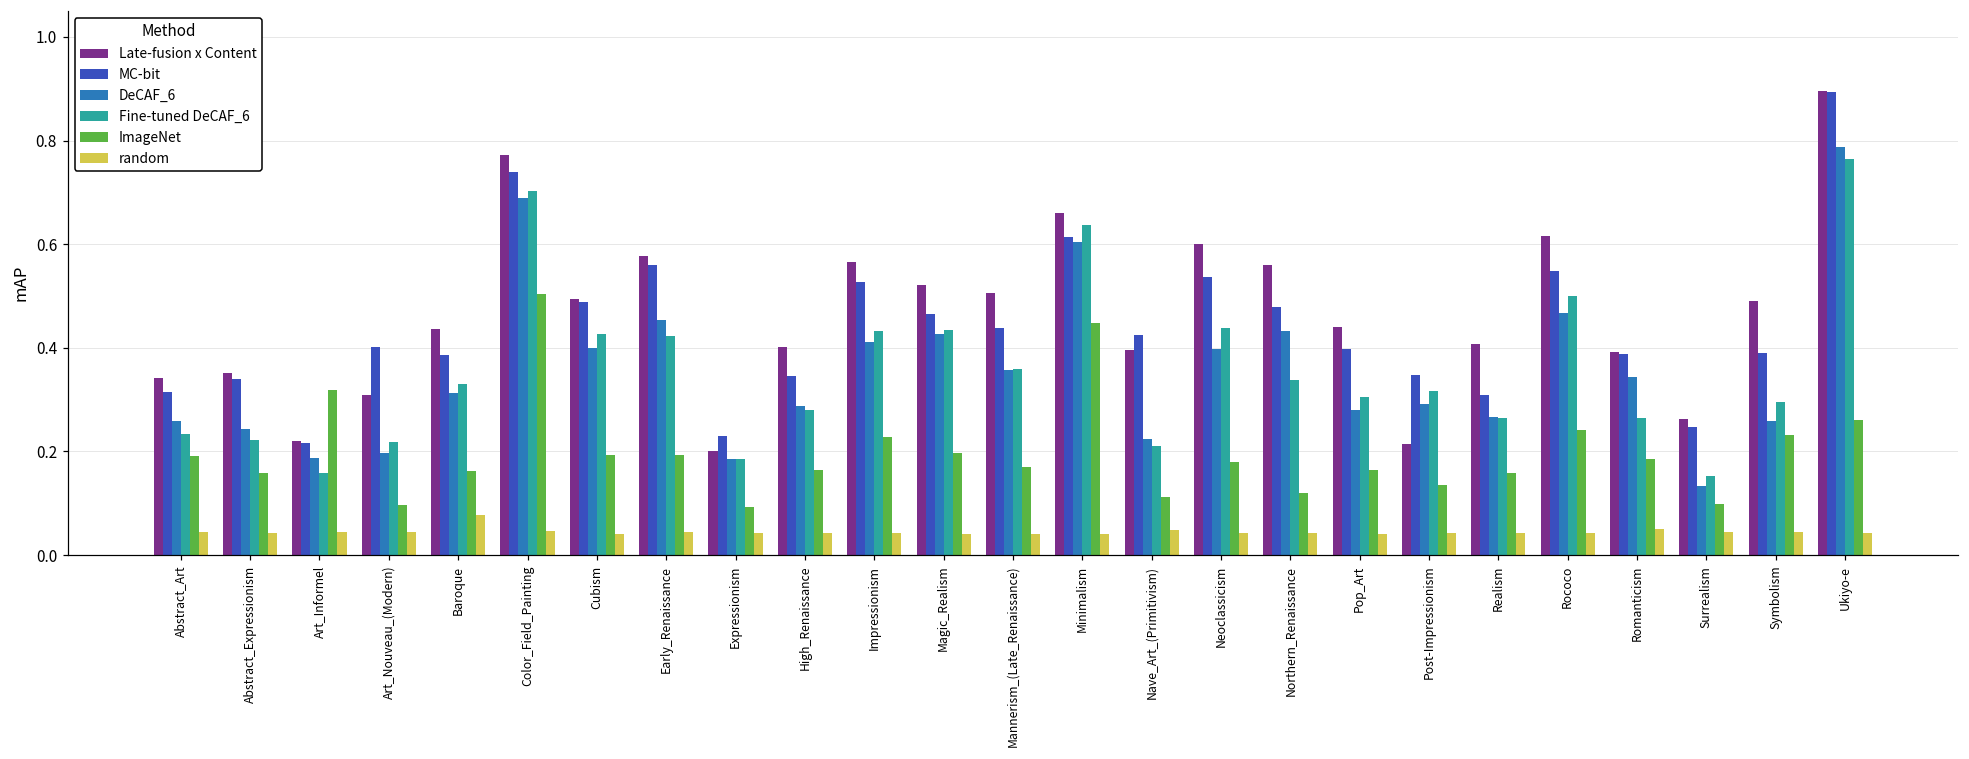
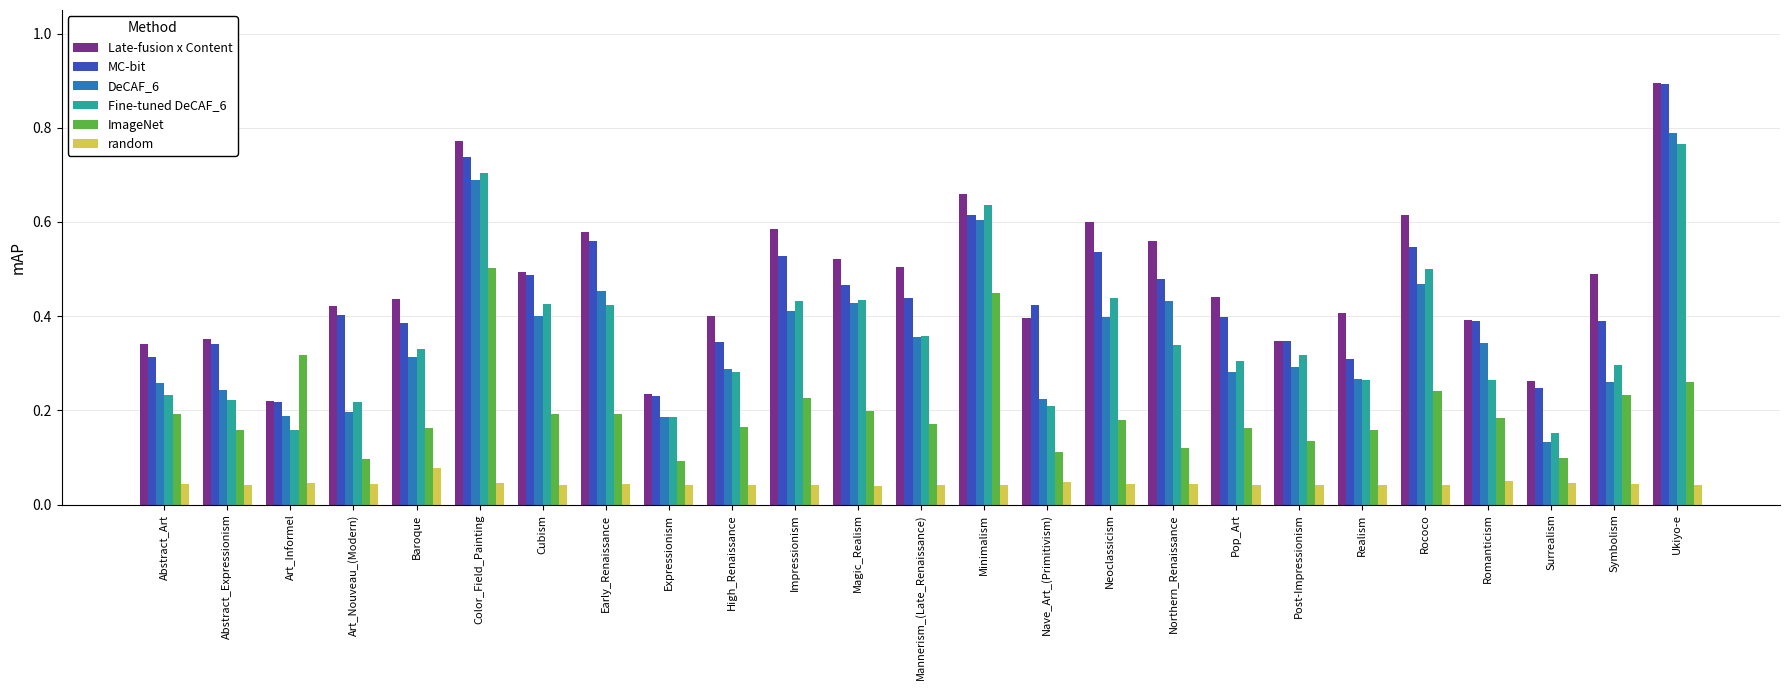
  {
    "Late-fusion x Content": {
      "Abstract_Art": 0.34,
      "Abstract_Expressionism": 0.35,
      "Art_Informel": 0.22,
-     "Art_Nouveau_(Modern)": 0.31,
+     "Art_Nouveau_(Modern)": 0.42,
      "Baroque": 0.44,
      "Color_Field_Painting": 0.77,
      "Cubism": 0.49,
      "Early_Renaissance": 0.58,
-     "Expressionism": 0.20,
+     "Expressionism": 0.23,
      "High_Renaissance": 0.40,
-     "Impressionism": 0.56,
+     "Impressionism": 0.59,
      "Magic_Realism": 0.52,
      "Mannerism_(Late_Renaissance)": 0.51,
      "Minimalism": 0.66,
      "Nave_Art_(Primitivism)": 0.40,
      "Neoclassicism": 0.60,
      "Northern_Renaissance": 0.56,
      "Pop_Art": 0.44,
-     "Post-Impressionism": 0.21,
+     "Post-Impressionism": 0.35,
      "Realism": 0.41,
      "Rococo": 0.62,
      "Romanticism": 0.39,
      "Surrealism": 0.26,
      "Symbolism": 0.49,
      "Ukiyo-e": 0.90
    },
    "ImageNet": {
      "Abstract_Art": 0.19,
      "Abstract_Expressionism": 0.16,
      "Art_Informel": 0.32,
      "Art_Nouveau_(Modern)": 0.10,
      "Baroque": 0.16,
      "Color_Field_Painting": 0.50,
      "Cubism": 0.19,
      "Early_Renaissance": 0.19,
      "Expressionism": 0.09,
      "High_Renaissance": 0.17,
      "Impressionism": 0.23,
      "Magic_Realism": 0.20,
      "Mannerism_(Late_Renaissance)": 0.17,
      "Minimalism": 0.45,
      "Nave_Art_(Primitivism)": 0.11,
      "Neoclassicism": 0.18,
      "Northern_Renaissance": 0.12,
      "Pop_Art": 0.16,
      "Post-Impressionism": 0.14,
      "Realism": 0.16,
      "Rococo": 0.24,
      "Romanticism": 0.18,
      "Surrealism": 0.10,
      "Symbolism": 0.23,
      "Ukiyo-e": 0.26
    },
    "random": {
      "Abstract_Art": 0.04,
      "Abstract_Expressionism": 0.04,
      "Art_Informel": 0.04,
      "Art_Nouveau_(Modern)": 0.04,
      "Baroque": 0.08,
      "Color_Field_Painting": 0.05,
      "Cubism": 0.04,
      "Early_Renaissance": 0.04,
      "Expressionism": 0.04,
      "High_Renaissance": 0.04,
      "Impressionism": 0.04,
      "Magic_Realism": 0.04,
      "Mannerism_(Late_Renaissance)": 0.04,
      "Minimalism": 0.04,
      "Nave_Art_(Primitivism)": 0.05,
      "Neoclassicism": 0.04,
      "Northern_Renaissance": 0.04,
      "Pop_Art": 0.04,
      "Post-Impressionism": 0.04,
      "Realism": 0.04,
      "Rococo": 0.04,
      "Romanticism": 0.05,
      "Surrealism": 0.05,
      "Symbolism": 0.04,
      "Ukiyo-e": 0.04
    }
  }
